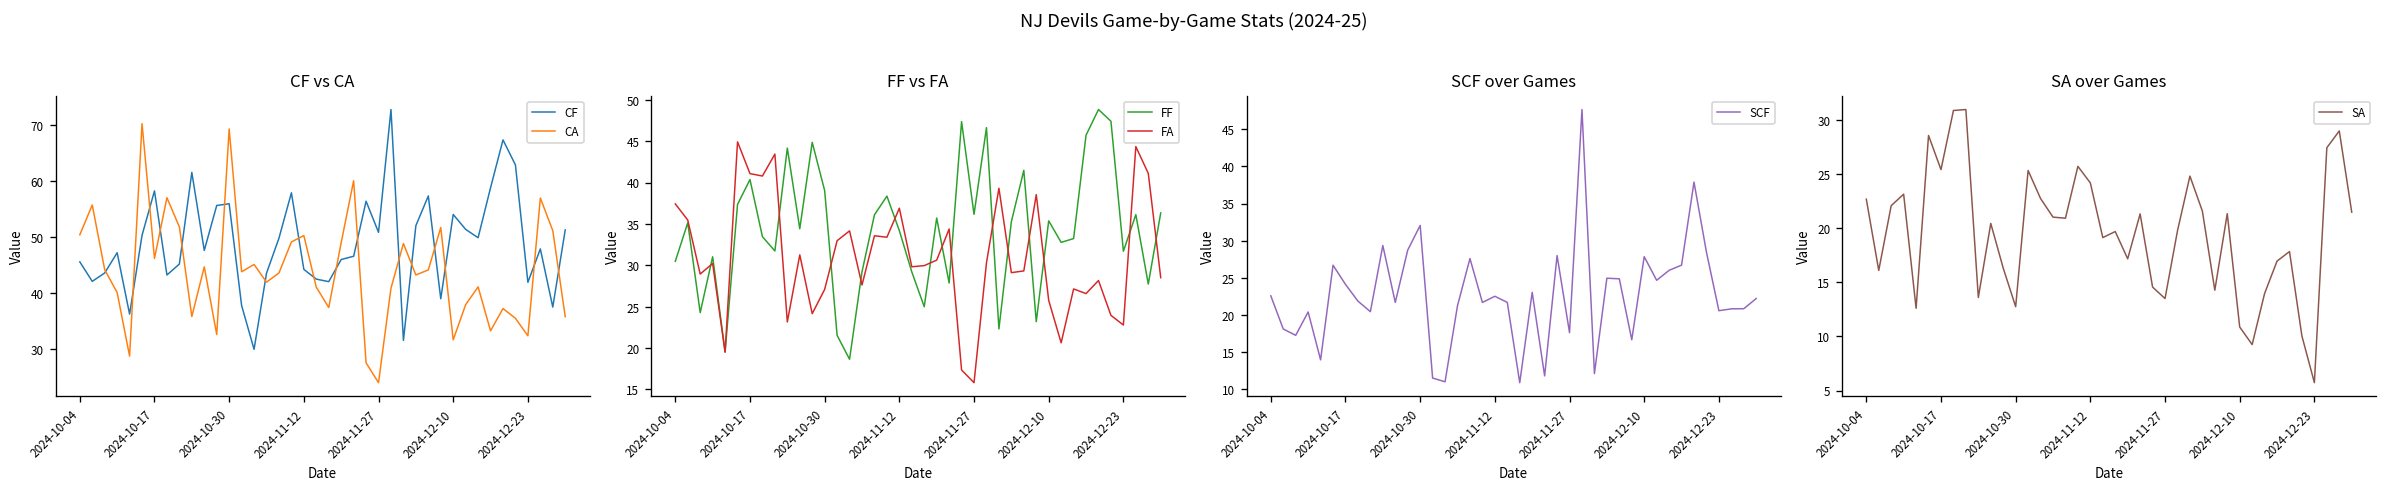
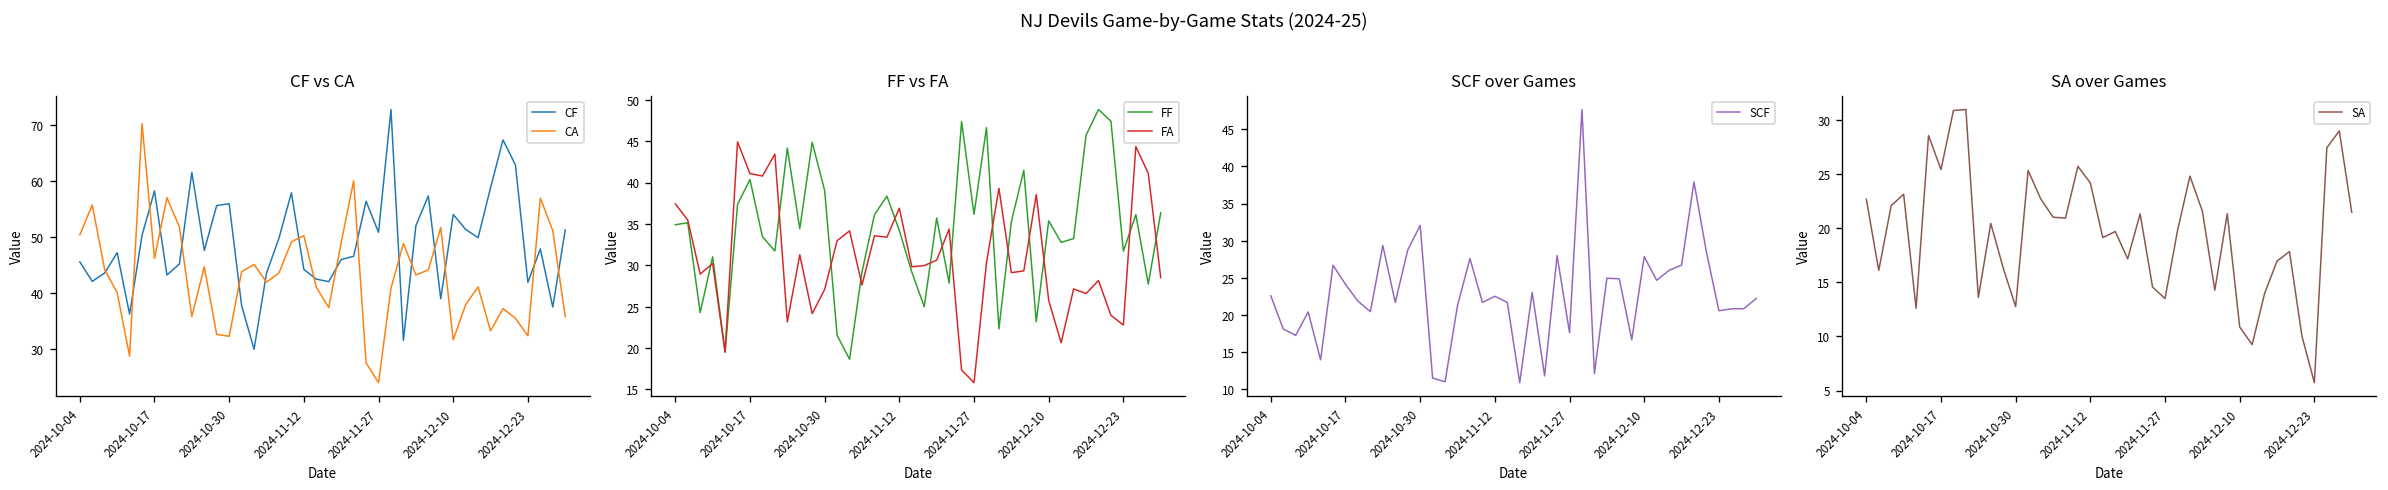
  {
    "CF vs CA": {
      "CF": {
        "2024-10-04": 46,
        "2024-10-17": 58,
        "2024-10-30": 56,
        "2024-11-12": 44,
        "2024-11-27": 51,
        "2024-12-10": 54,
        "2024-12-23": 42
      },
      "CA": {
        "2024-10-04": 50,
        "2024-10-17": 46,
-       "2024-10-30": 69,
+       "2024-10-30": 32,
        "2024-11-12": 50,
        "2024-11-27": 24,
        "2024-12-10": 32,
        "2024-12-23": 32
      }
    },
    "FF vs FA": {
      "FF": {
-       "2024-10-04": 30,
+       "2024-10-04": 35,
        "2024-10-17": 40,
        "2024-10-30": 39,
        "2024-11-12": 34,
        "2024-11-27": 36,
        "2024-12-10": 35,
        "2024-12-23": 32
      },
      "FA": {
        "2024-10-04": 37,
        "2024-10-17": 41,
        "2024-10-30": 27,
        "2024-11-12": 37,
        "2024-11-27": 16,
        "2024-12-10": 26,
        "2024-12-23": 23
      }
    },
    "SCF over Games": {
      "2024-10-04": 23,
      "2024-10-17": 24,
      "2024-10-30": 32,
      "2024-11-12": 23,
      "2024-11-27": 18,
      "2024-12-10": 28,
      "2024-12-23": 21
    },
    "SA over Games": {
      "2024-10-04": 23,
      "2024-10-17": 25,
      "2024-10-30": 13,
      "2024-11-12": 24,
      "2024-11-27": 14,
      "2024-12-10": 11,
      "2024-12-23": 6
    }
  }
